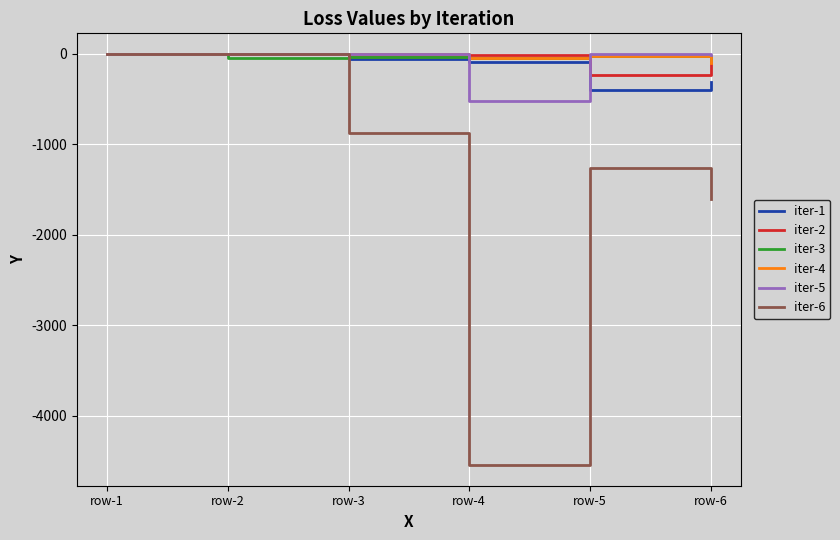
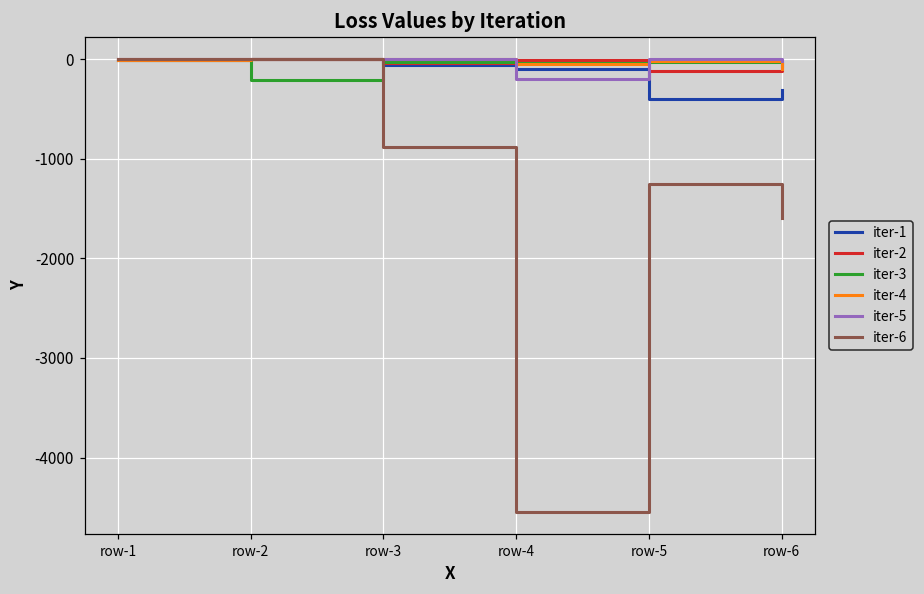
  {
    "iter-1": {
      "row-4": -100,
      "row-5": -400,
      "row-6": -300
    },
    "iter-2": {
      "row-4": 0,
-     "row-5": -200
+     "row-5": -100
    },
    "iter-3": {
-     "row-2": 0
+     "row-2": -200
    },
    "iter-4": {
      "row-6": -100
    },
    "iter-5": {
-     "row-4": -500,
+     "row-4": -200,
      "row-6": 0
    },
    "iter-6": {
      "row-3": -900,
      "row-4": -4500,
      "row-5": -1300,
      "row-6": -1600
    }
  }
